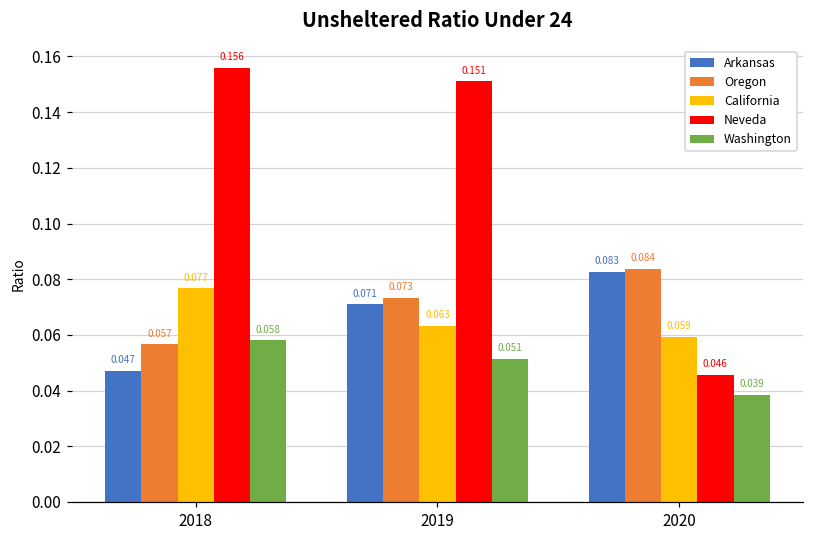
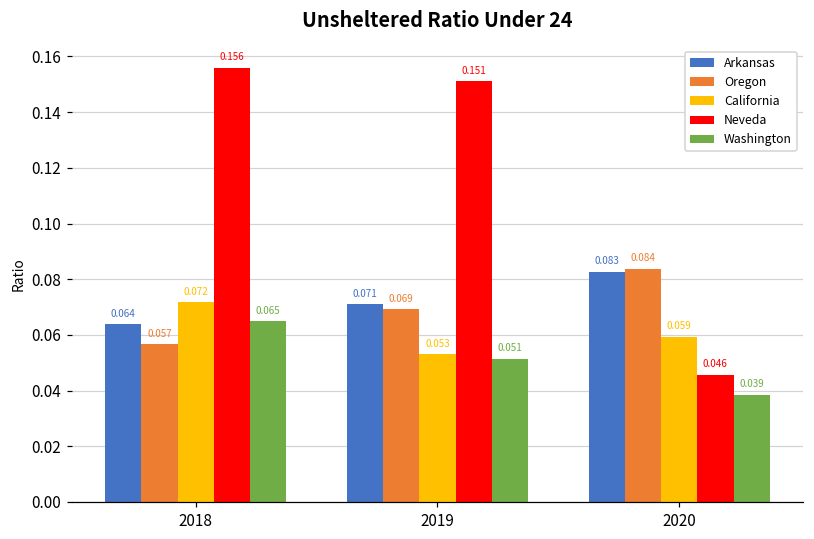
  {
    "Arkansas": {
-     "2018": 0.047,
+     "2018": 0.064,
      "2019": 0.071,
      "2020": 0.083
    },
    "Oregon": {
      "2018": 0.057,
-     "2019": 0.073,
+     "2019": 0.069,
      "2020": 0.084
    },
    "California": {
-     "2018": 0.077,
-     "2019": 0.063,
+     "2018": 0.072,
+     "2019": 0.053,
      "2020": 0.059
    },
    "Neveda": {
      "2018": 0.156,
      "2019": 0.151,
      "2020": 0.046
    },
    "Washington": {
-     "2018": 0.058,
+     "2018": 0.065,
      "2019": 0.051,
      "2020": 0.039
    }
  }
